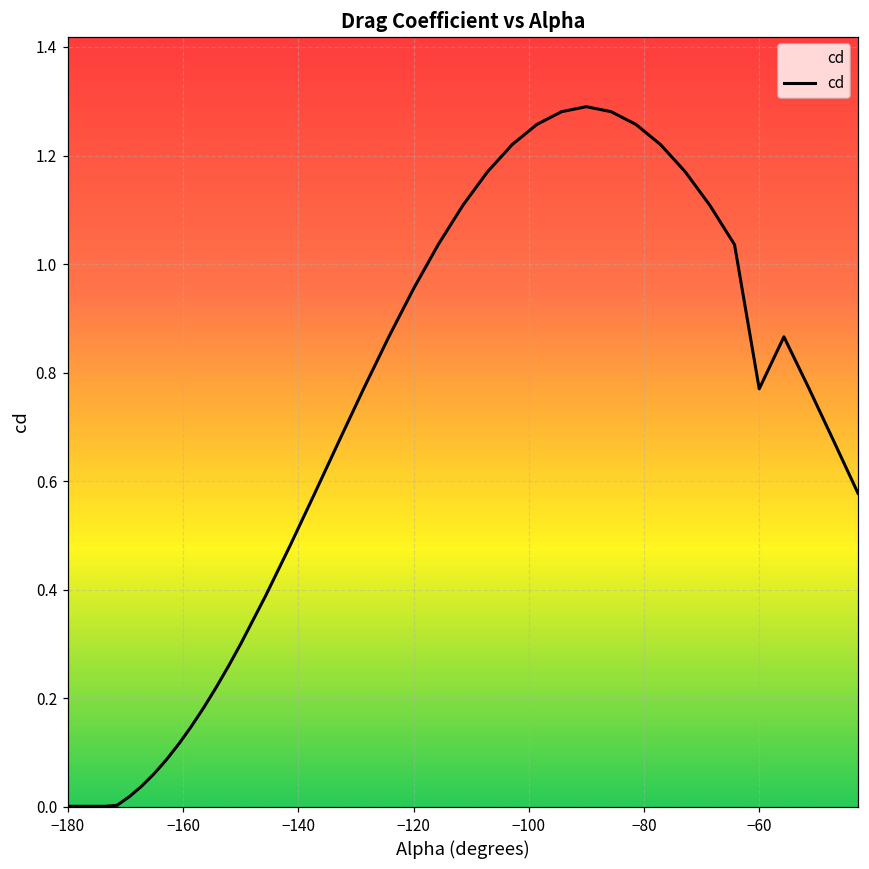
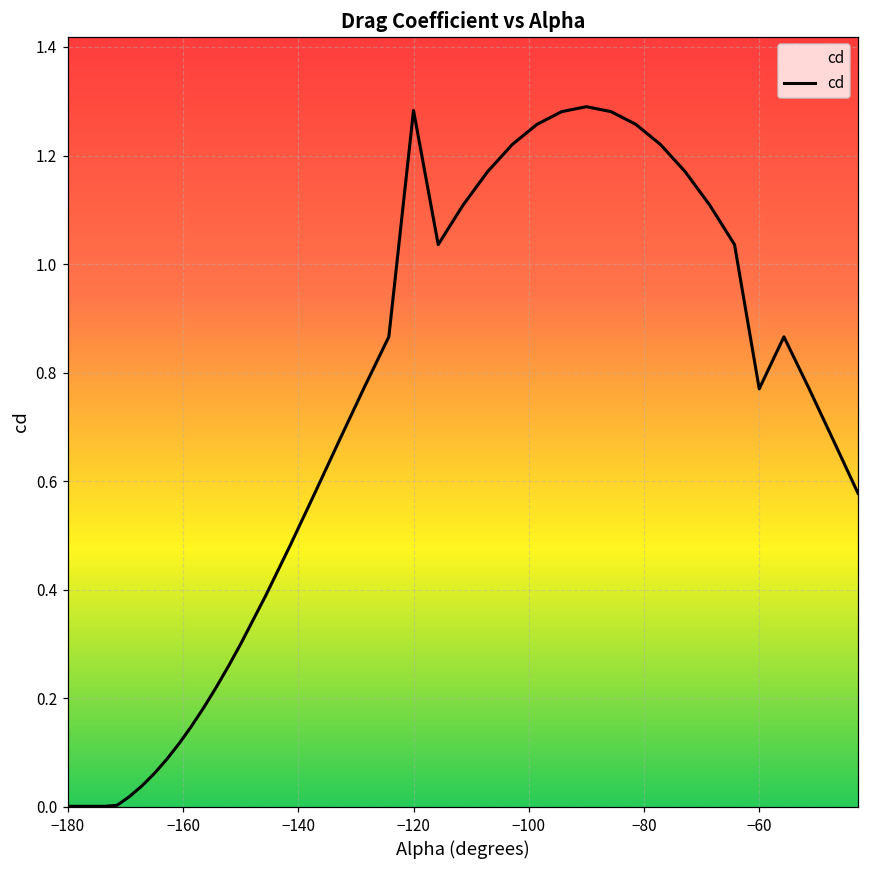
  {
    "−180": 0.00,
-   "−120": 0.95,
+   "−120": 1.28,
    "−60": 0.77
  }
